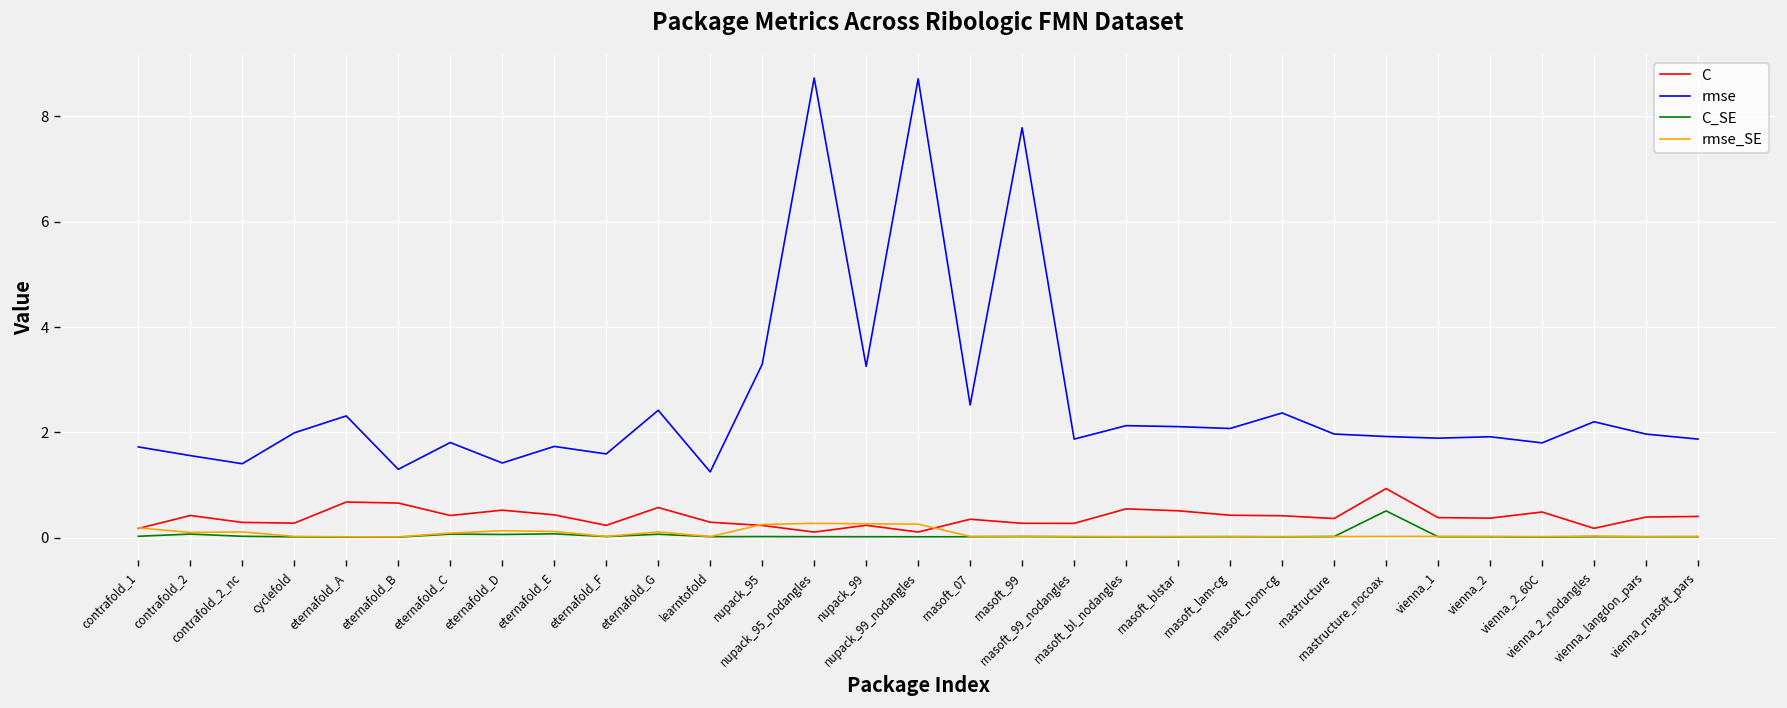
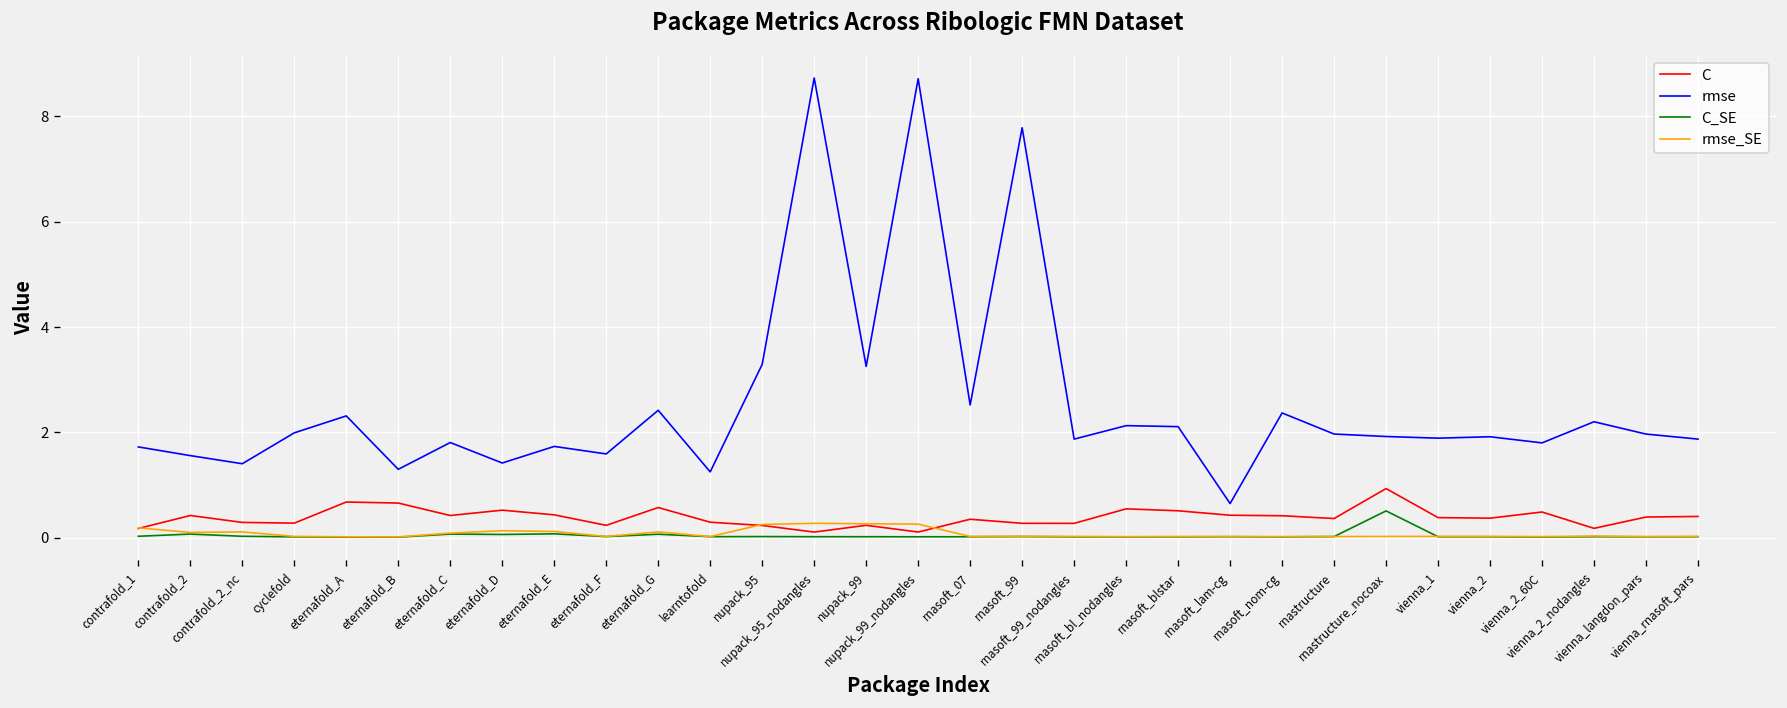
  {
    "C": {
      "contrafold_2": 0.4,
      "contrafold_2_nc": 0.3,
      "cyclefold": 0.3,
      "eternafold_A": 0.7,
      "eternafold_B": 0.7,
      "eternafold_C": 0.4,
      "eternafold_D": 0.5,
      "eternafold_E": 0.4,
      "eternafold_F": 0.2,
      "eternafold_G": 0.6,
      "learntofold": 0.3,
      "nupack_95_nodangles": 0.1,
      "nupack_99_nodangles": 0.1,
      "rnasoft_07": 0.4,
      "rnasoft_99": 0.3,
      "rnasoft_99_nodangles": 0.3,
      "rnasoft_bl_nodangles": 0.5,
      "rnasoft_blstar": 0.5,
      "rnasoft_lam-cg": 0.4,
      "rnasoft_nom-cg": 0.4,
      "rnastructure": 0.4,
      "rnastructure_nocoax": 0.9,
      "vienna_1": 0.4,
      "vienna_2": 0.4,
      "vienna_2_60C": 0.5,
      "vienna_2_nodangles": 0.2,
      "vienna_langdon_pars": 0.4,
      "vienna_rnasoft_pars": 0.4
    },
    "rmse": {
      "contrafold_1": 1.7,
      "contrafold_2": 1.6,
      "contrafold_2_nc": 1.4,
      "cyclefold": 2.0,
      "eternafold_A": 2.3,
      "eternafold_B": 1.3,
      "eternafold_C": 1.8,
      "eternafold_D": 1.4,
      "eternafold_E": 1.7,
      "eternafold_F": 1.6,
      "eternafold_G": 2.4,
      "learntofold": 1.3,
      "nupack_95": 3.3,
      "nupack_95_nodangles": 8.7,
      "nupack_99": 3.3,
      "nupack_99_nodangles": 8.7,
      "rnasoft_07": 2.5,
      "rnasoft_99": 7.8,
      "rnasoft_99_nodangles": 1.9,
      "rnasoft_bl_nodangles": 2.1,
      "rnasoft_blstar": 2.1,
-     "rnasoft_lam-cg": 2.1,
+     "rnasoft_lam-cg": 0.7,
      "rnasoft_nom-cg": 2.4,
      "rnastructure": 2.0,
      "rnastructure_nocoax": 1.9,
      "vienna_1": 1.9,
      "vienna_2": 1.9,
      "vienna_2_60C": 1.8,
      "vienna_2_nodangles": 2.2,
      "vienna_langdon_pars": 2.0,
      "vienna_rnasoft_pars": 1.9
    },
    "C_SE": {
      "contrafold_1": 0.0,
      "contrafold_2_nc": 0.0,
      "eternafold_D": 0.1,
      "nupack_95": 0.0,
      "nupack_95_nodangles": 0.0,
      "nupack_99": 0.0,
      "nupack_99_nodangles": 0.0,
      "rnastructure_nocoax": 0.5
    },
    "rmse_SE": {
      "contrafold_2_nc": 0.1,
      "eternafold_D": 0.1,
      "nupack_95_nodangles": 0.3,
      "nupack_99_nodangles": 0.3,
      "rnastructure_nocoax": 0.0
    }
  }
